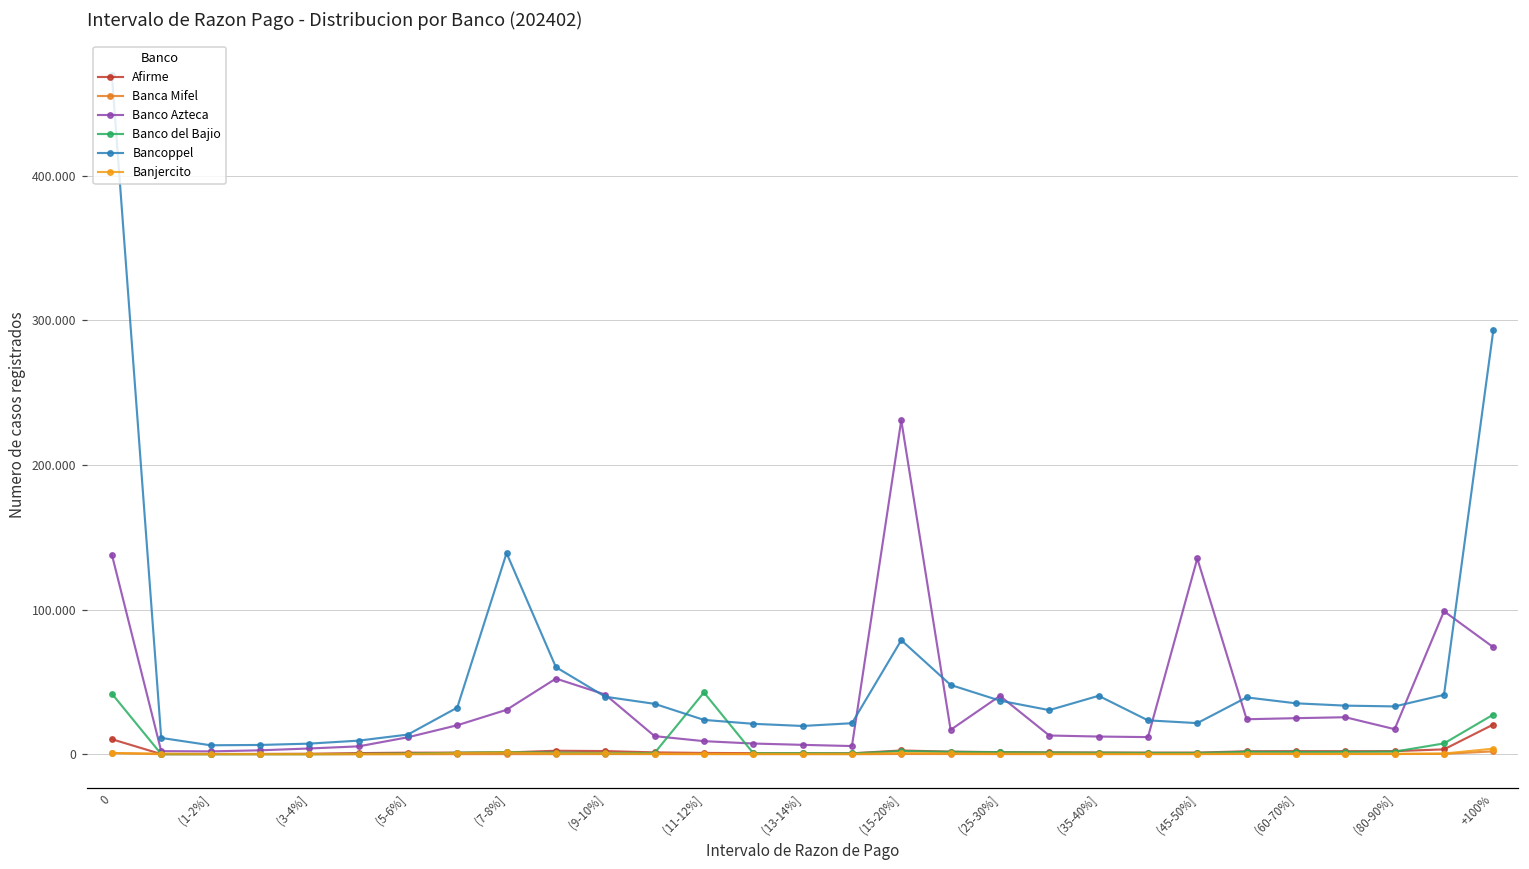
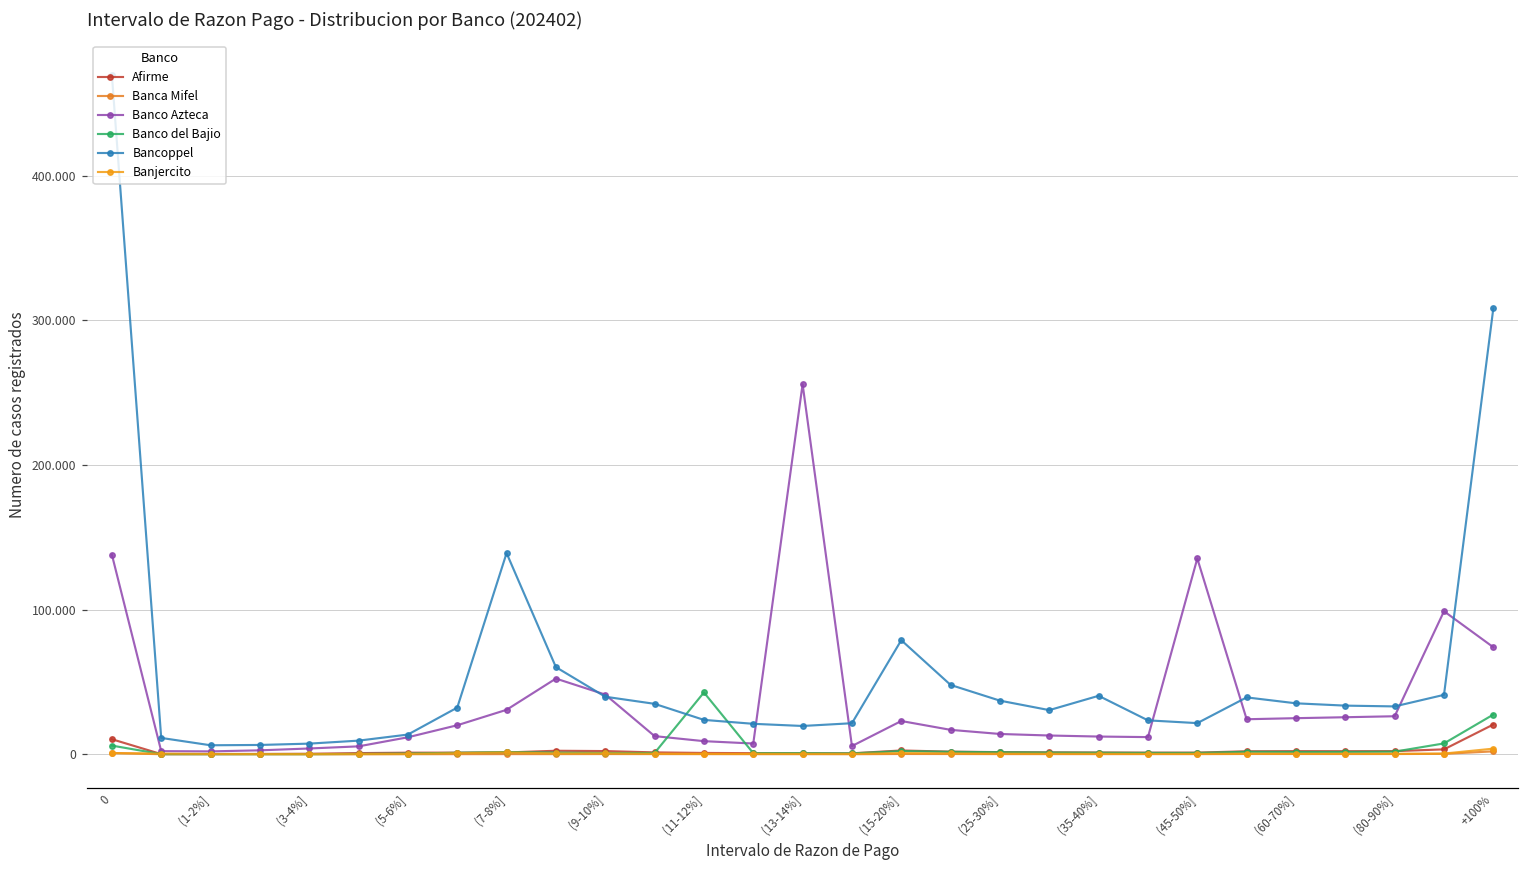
  {
    "Afirme": {
      "0": 10,
      "+100%": 21
    },
    "Banco Azteca": {
      "0": 138,
      "(3-4%]": 4,
      "(7-8%]": 31,
      "(11-12%]": 9,
-     "(13-14%]": 6,
-     "(15-20%]": 231,
-     "(25-30%]": 40,
+     "(13-14%]": 256,
+     "(15-20%]": 23,
+     "(25-30%]": 14,
      "(35-40%]": 12,
      "(45-50%]": 135,
      "(60-70%]": 25,
-     "(80-90%]": 17,
+     "(80-90%]": 26,
      "+100%": 74
    },
    "Banco del Bajio": {
-     "0": 42,
+     "0": 6,
      "(11-12%]": 43,
      "+100%": 27
    },
    "Bancoppel": {
      "(1-2%]": 6,
      "(3-4%]": 7,
      "(7-8%]": 139,
      "(11-12%]": 24,
      "(13-14%]": 20,
      "(15-20%]": 79,
      "(25-30%]": 37,
      "(35-40%]": 40,
      "(45-50%]": 22,
      "(60-70%]": 35,
      "(80-90%]": 33,
-     "+100%": 293
+     "+100%": 308
    }
  }
